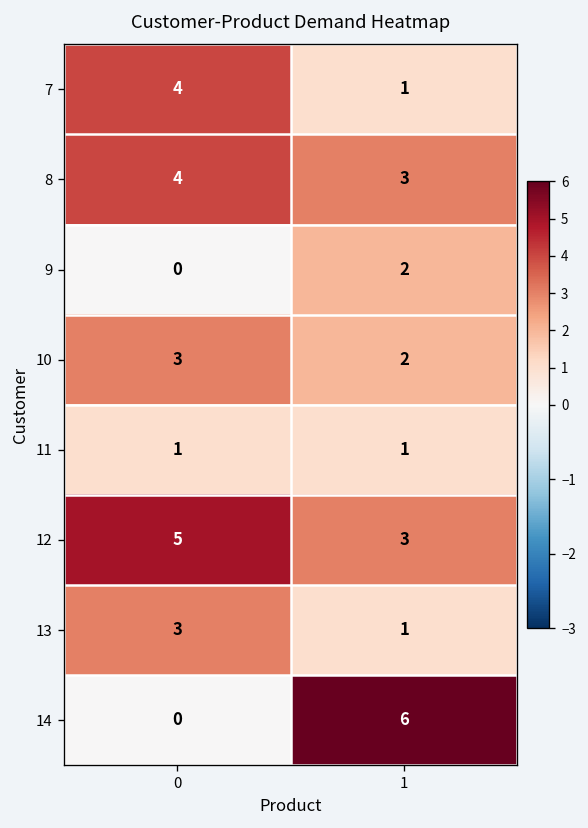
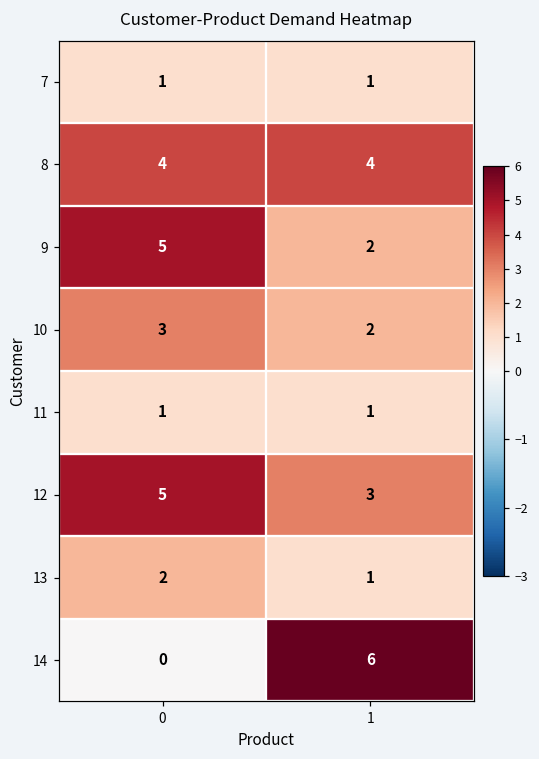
  {
    "7": {
-     "0": 4,
+     "0": 1,
      "1": 1
    },
    "8": {
      "0": 4,
-     "1": 3
+     "1": 4
    },
    "9": {
-     "0": 0,
+     "0": 5,
      "1": 2
    },
    "10": {
      "0": 3,
      "1": 2
    },
    "11": {
      "0": 1,
      "1": 1
    },
    "12": {
      "0": 5,
      "1": 3
    },
    "13": {
-     "0": 3,
+     "0": 2,
      "1": 1
    },
    "14": {
      "0": 0,
      "1": 6
    }
  }
